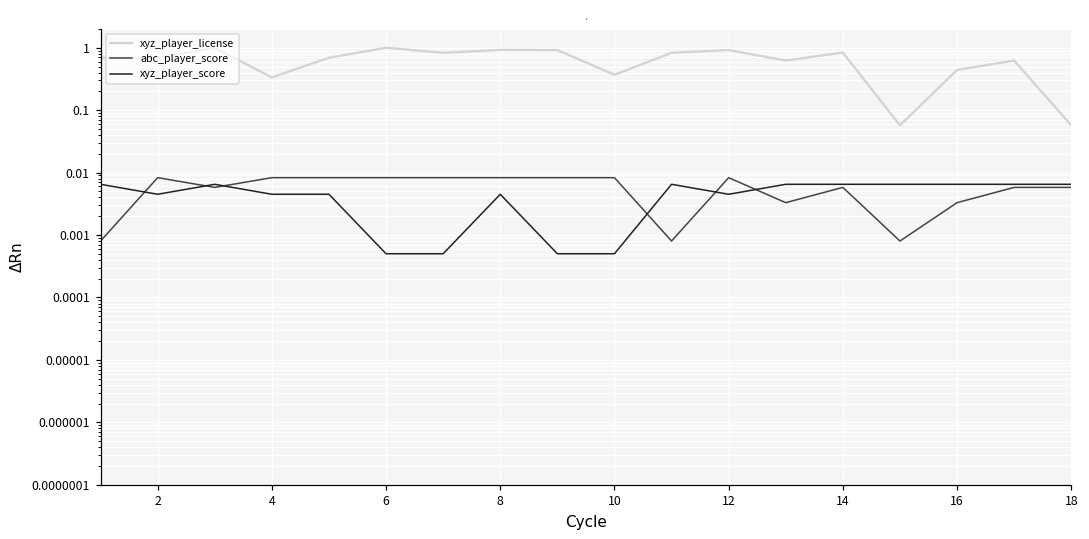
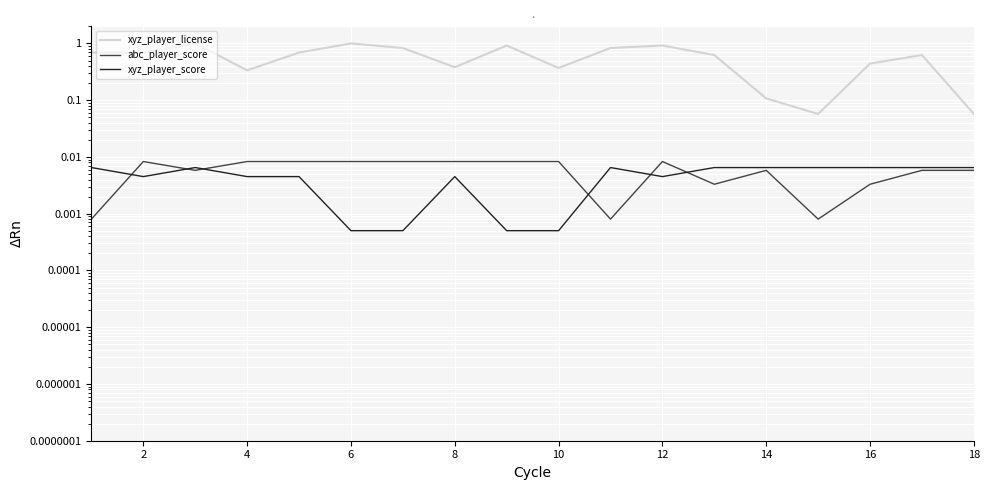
  {
    "xyz_player_license": {
      "4": 0.3,
      "6": 1.0,
-     "8": 0.9,
+     "8": 0.4,
      "10": 0.4,
      "12": 0.9,
-     "14": 0.8,
+     "14": 0.11,
      "16": 0.4,
      "18": 0.06
    }
  }
